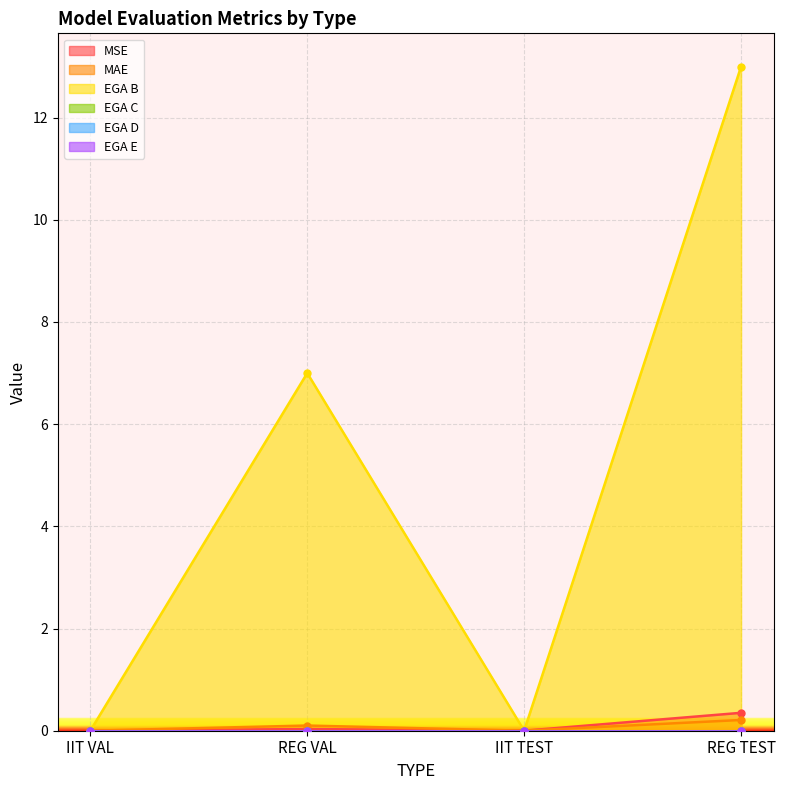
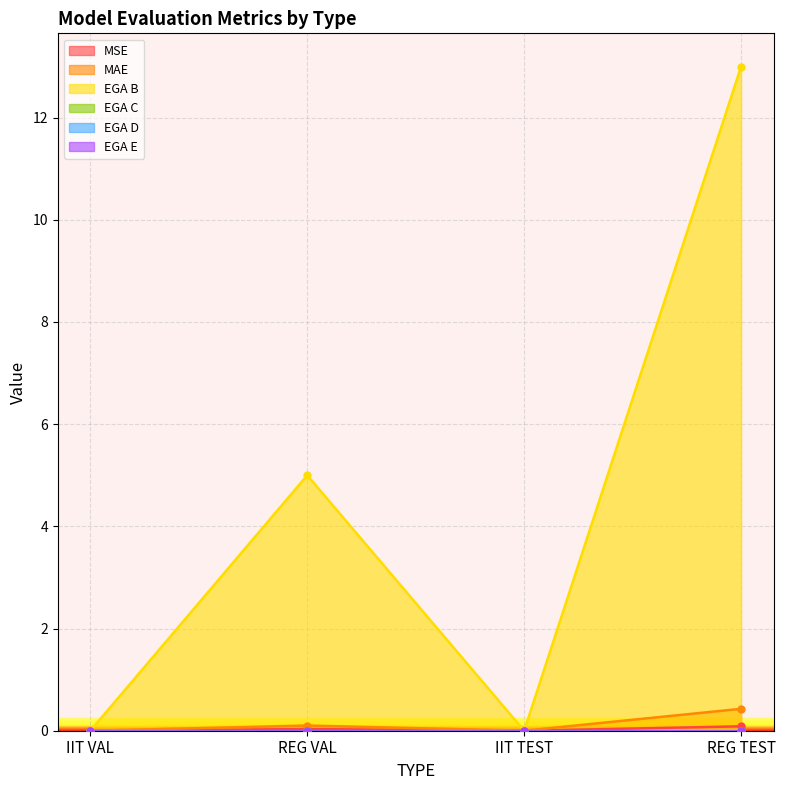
  {
    "MSE": {
-     "REG TEST": 0.4
+     "REG TEST": 0.1
    },
    "MAE": {
      "REG VAL": 0.1,
-     "REG TEST": 0.2
+     "REG TEST": 0.4
    },
    "EGA B": {
-     "REG VAL": 7,
+     "REG VAL": 5,
      "REG TEST": 13
    },
    "EGA E": {
      "REG TEST": 0.0
    }
  }
